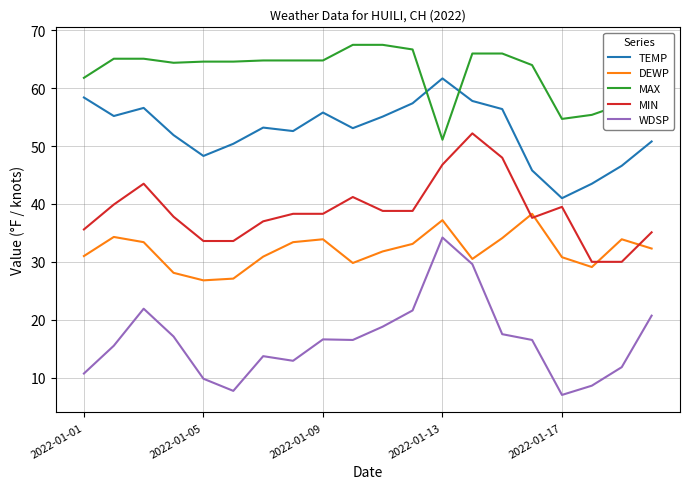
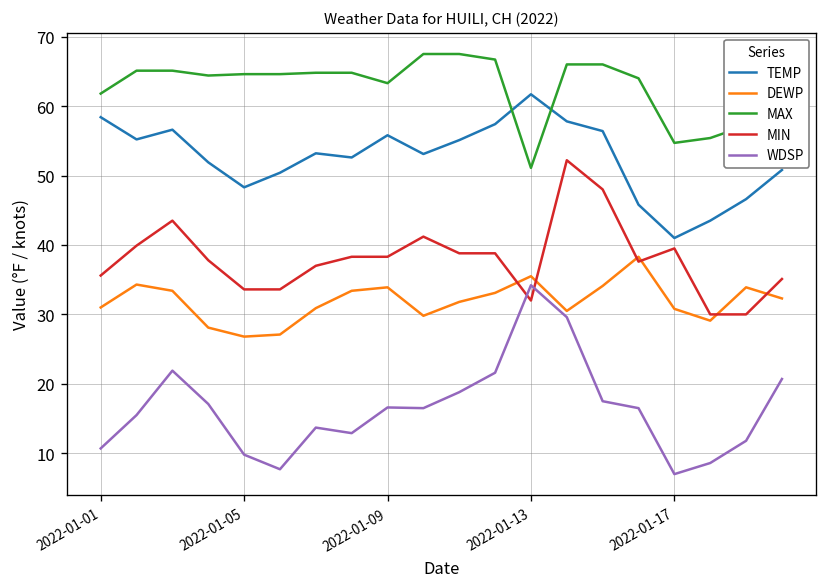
  {
    "TEMP": {
      "2022-01-01": 58,
      "2022-01-05": 48,
      "2022-01-09": 56,
      "2022-01-13": 62,
      "2022-01-17": 41
    },
    "DEWP": {
      "2022-01-01": 31,
      "2022-01-05": 27,
      "2022-01-09": 34,
-     "2022-01-13": 37,
+     "2022-01-13": 36,
      "2022-01-17": 31
    },
    "MAX": {
      "2022-01-01": 62,
      "2022-01-05": 65,
-     "2022-01-09": 65,
+     "2022-01-09": 63,
      "2022-01-13": 51,
      "2022-01-17": 55
    },
    "MIN": {
      "2022-01-01": 36,
      "2022-01-05": 34,
      "2022-01-09": 38,
-     "2022-01-13": 47,
+     "2022-01-13": 32,
      "2022-01-17": 40
    },
    "WDSP": {
      "2022-01-01": 11,
      "2022-01-05": 10,
      "2022-01-09": 17,
      "2022-01-13": 34,
      "2022-01-17": 7
    }
  }
